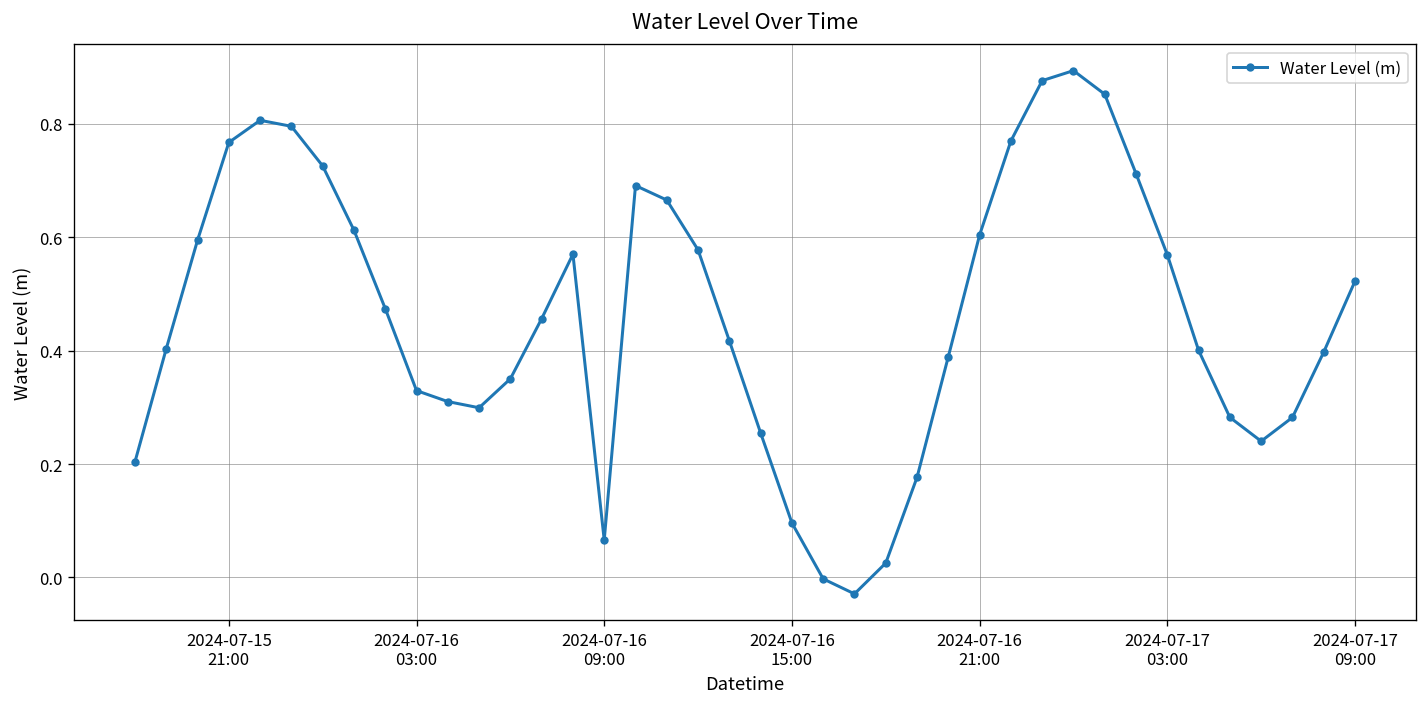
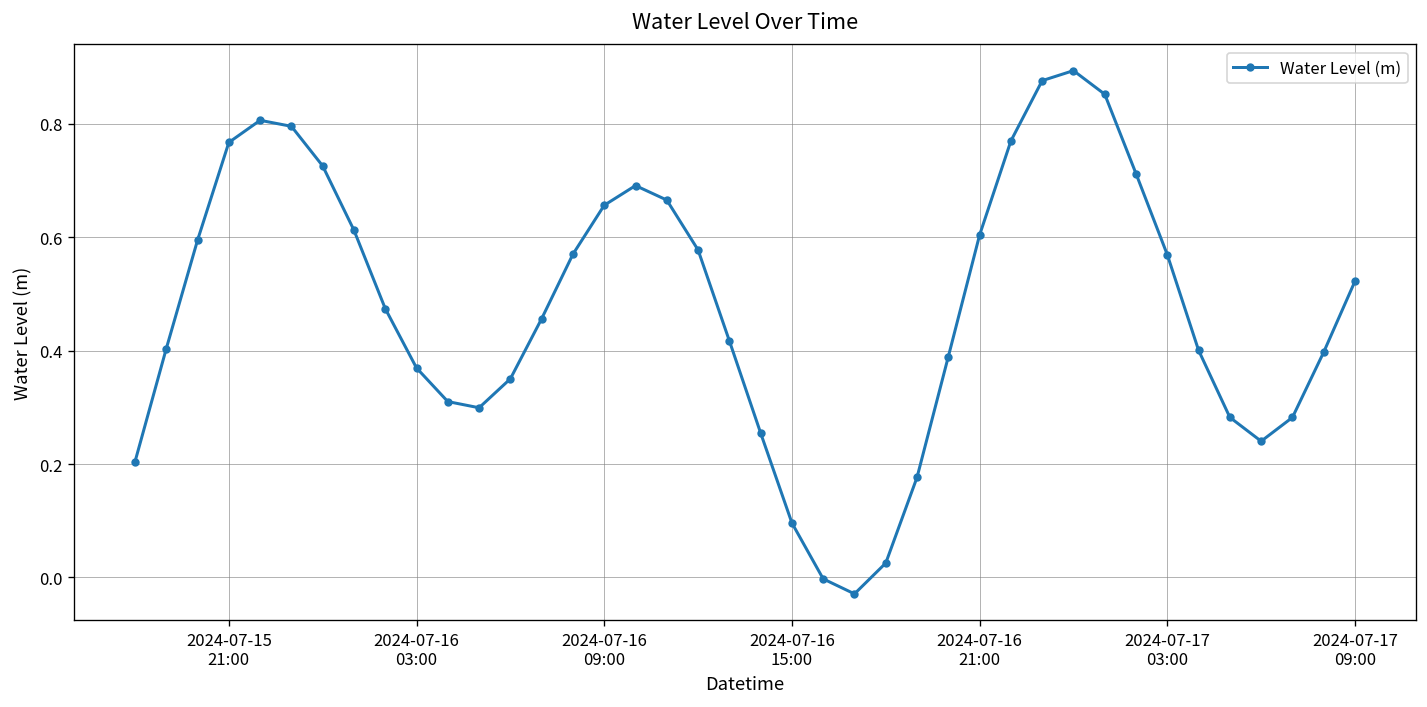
  {
    "2024-07-15 21:00": 0.77,
-   "2024-07-16 03:00": 0.33,
-   "2024-07-16 09:00": 0.07,
+   "2024-07-16 03:00": 0.37,
+   "2024-07-16 09:00": 0.66,
    "2024-07-16 15:00": 0.10,
    "2024-07-16 21:00": 0.60,
    "2024-07-17 03:00": 0.57,
    "2024-07-17 09:00": 0.52
  }
